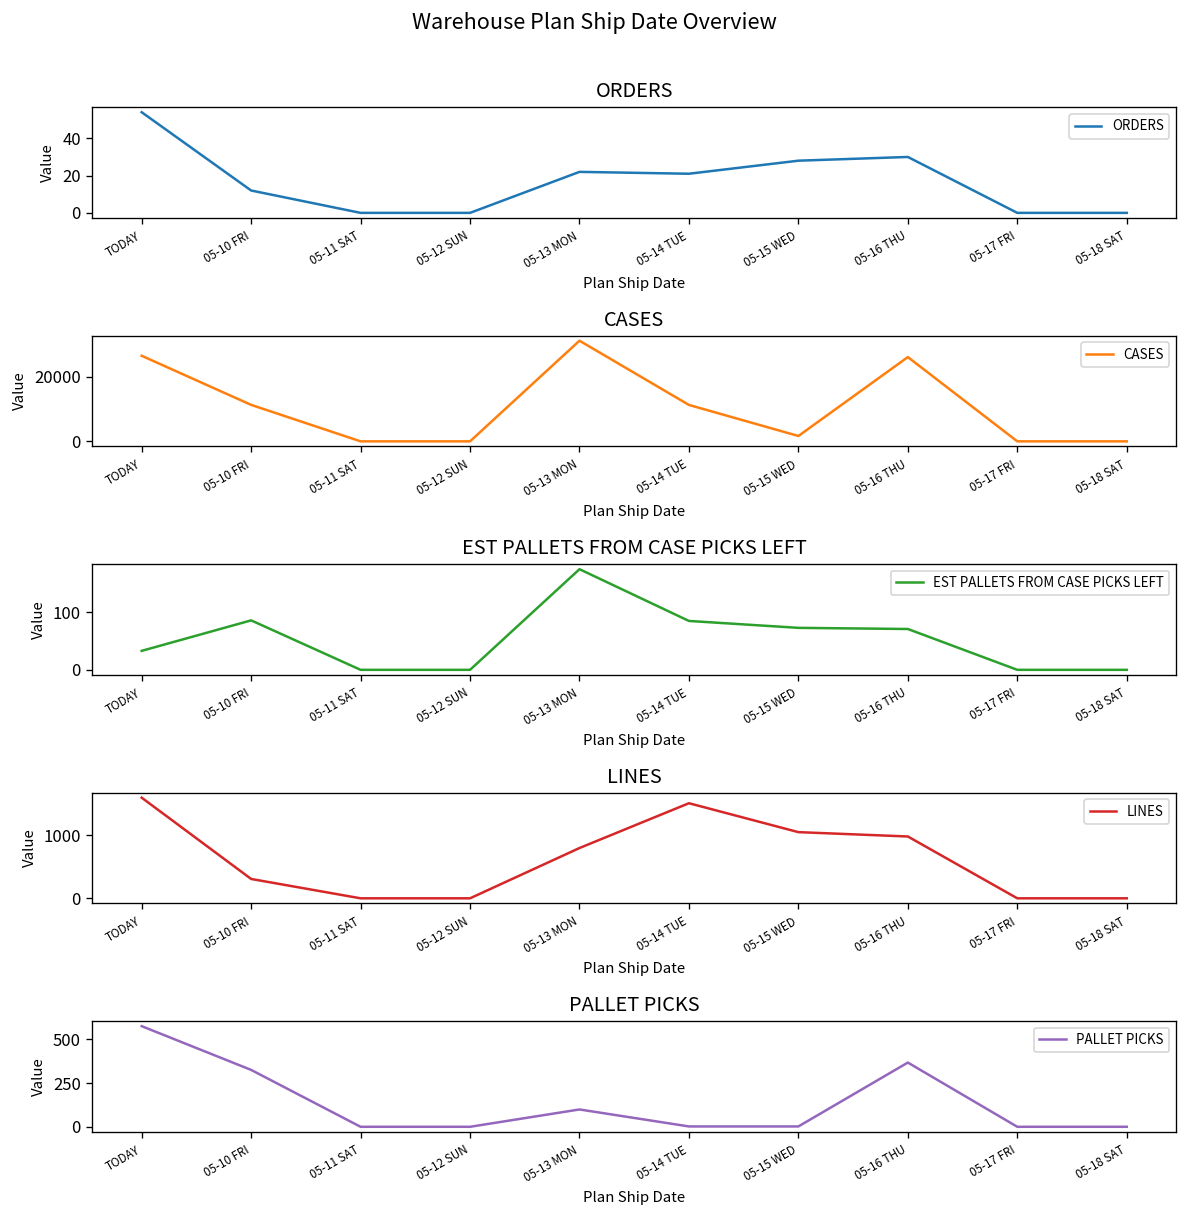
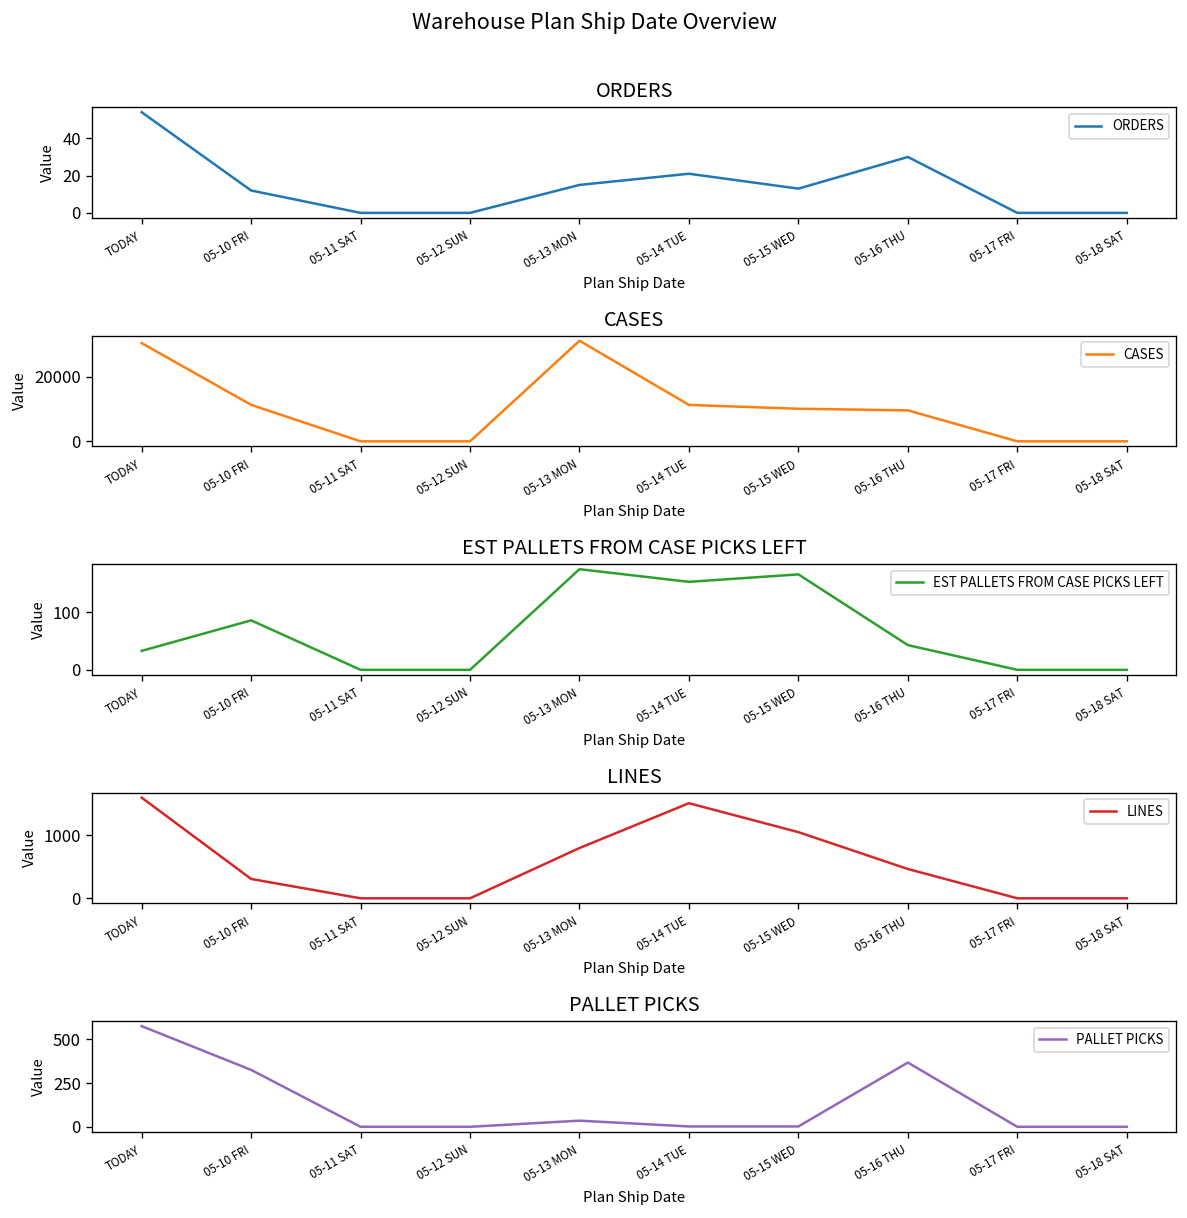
  {
    "ORDERS": {
      "TODAY": 54,
      "05-10 FRI": 12,
      "05-11 SAT": 0,
      "05-12 SUN": 0,
-     "05-13 MON": 22,
+     "05-13 MON": 15,
      "05-14 TUE": 21,
-     "05-15 WED": 28,
+     "05-15 WED": 13,
      "05-16 THU": 30,
      "05-17 FRI": 0,
      "05-18 SAT": 0
    },
    "CASES": {
-     "TODAY": 26000,
+     "TODAY": 30000,
      "05-10 FRI": 11000,
      "05-11 SAT": 0,
      "05-12 SUN": 0,
      "05-13 MON": 31000,
      "05-14 TUE": 11000,
-     "05-15 WED": 2000,
-     "05-16 THU": 26000,
+     "05-15 WED": 10000,
+     "05-16 THU": 10000,
      "05-17 FRI": 0,
      "05-18 SAT": 0
    },
    "EST PALLETS FROM CASE PICKS LEFT": {
      "TODAY": 30,
      "05-10 FRI": 90,
      "05-11 SAT": 0,
      "05-12 SUN": 0,
      "05-13 MON": 180,
-     "05-14 TUE": 90,
-     "05-15 WED": 70,
-     "05-16 THU": 70,
+     "05-14 TUE": 150,
+     "05-15 WED": 170,
+     "05-16 THU": 40,
      "05-17 FRI": 0,
      "05-18 SAT": 0
    },
    "LINES": {
      "TODAY": 1600,
      "05-10 FRI": 300,
      "05-11 SAT": 0,
      "05-12 SUN": 0,
      "05-13 MON": 800,
      "05-14 TUE": 1500,
      "05-15 WED": 1100,
-     "05-16 THU": 1000,
+     "05-16 THU": 500,
      "05-17 FRI": 0,
      "05-18 SAT": 0
    },
    "PALLET PICKS": {
      "TODAY": 580,
      "05-10 FRI": 330,
      "05-11 SAT": 0,
      "05-12 SUN": 0,
-     "05-13 MON": 100,
+     "05-13 MON": 40,
      "05-14 TUE": 0,
      "05-15 WED": 0,
      "05-16 THU": 370,
      "05-17 FRI": 0,
      "05-18 SAT": 0
    }
  }
